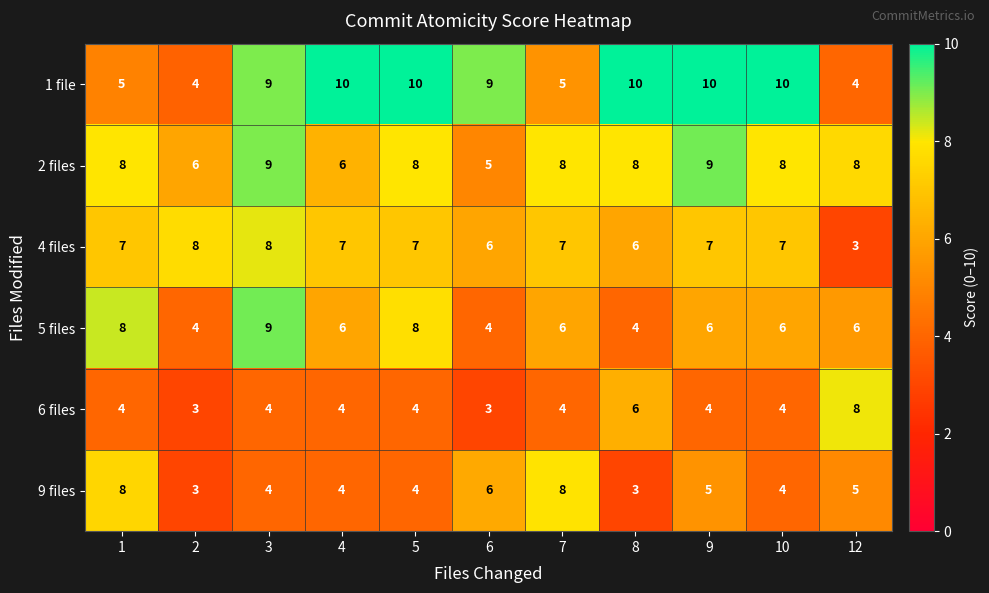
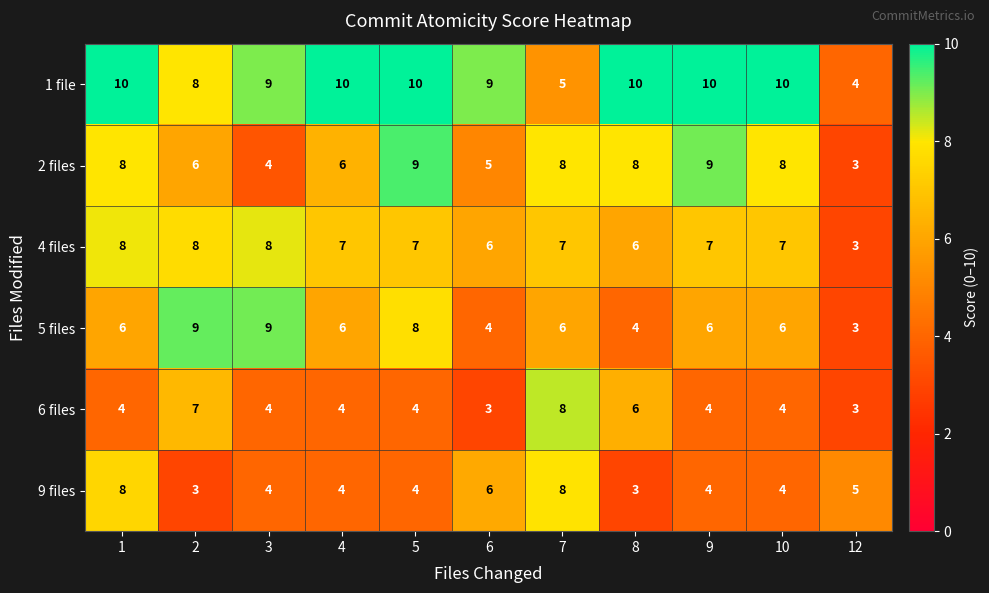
  {
    "1 file": {
-     "1": 5,
-     "2": 4,
+     "1": 10,
+     "2": 8,
      "3": 9,
      "4": 10,
      "5": 10,
      "6": 9,
      "7": 5,
      "8": 10,
      "9": 10,
      "10": 10,
      "12": 4
    },
    "2 files": {
      "1": 8,
      "2": 6,
-     "3": 9,
+     "3": 4,
      "4": 6,
-     "5": 8,
+     "5": 9,
      "6": 5,
      "7": 8,
      "8": 8,
      "9": 9,
      "10": 8,
-     "12": 8
+     "12": 3
    },
    "4 files": {
-     "1": 7,
+     "1": 8,
      "2": 8,
      "3": 8,
      "4": 7,
      "5": 7,
      "6": 6,
      "7": 7,
      "8": 6,
      "9": 7,
      "10": 7,
      "12": 3
    },
    "5 files": {
-     "1": 8,
-     "2": 4,
+     "1": 6,
+     "2": 9,
      "3": 9,
      "4": 6,
      "5": 8,
      "6": 4,
      "7": 6,
      "8": 4,
      "9": 6,
      "10": 6,
-     "12": 6
+     "12": 3
    },
    "6 files": {
      "1": 4,
-     "2": 3,
+     "2": 7,
      "3": 4,
      "4": 4,
      "5": 4,
      "6": 3,
-     "7": 4,
+     "7": 8,
      "8": 6,
      "9": 4,
      "10": 4,
-     "12": 8
+     "12": 3
    },
    "9 files": {
      "1": 8,
      "2": 3,
      "3": 4,
      "4": 4,
      "5": 4,
      "6": 6,
      "7": 8,
      "8": 3,
-     "9": 5,
+     "9": 4,
      "10": 4,
      "12": 5
    }
  }
